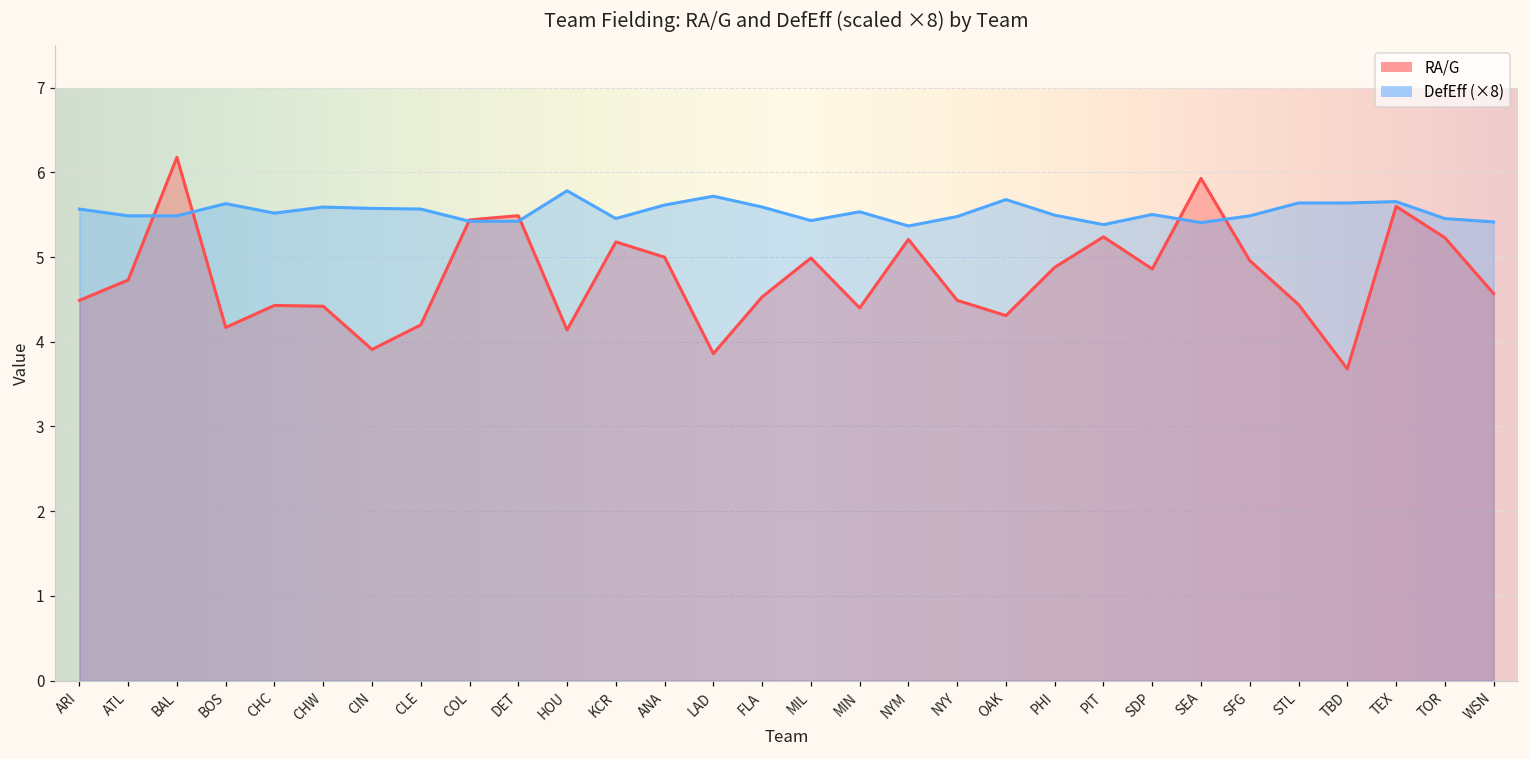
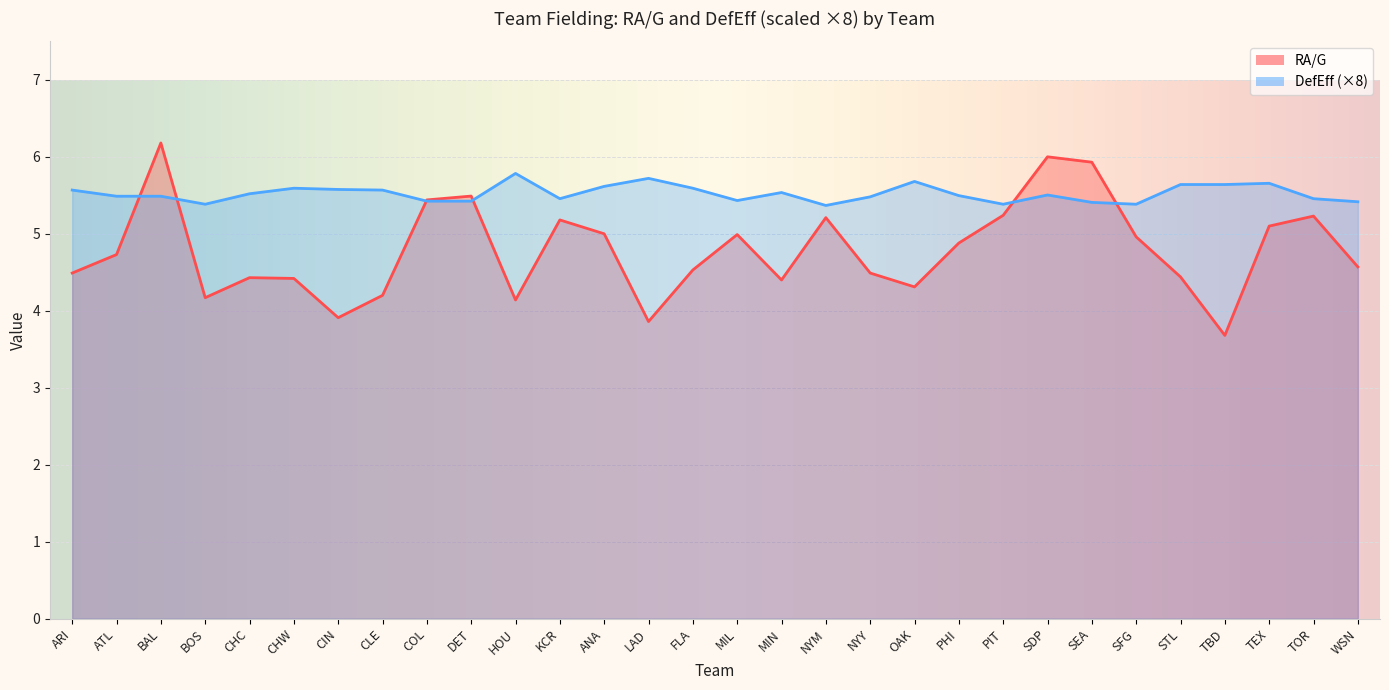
  {
    "RA/G": {
      "ARI": 4.5,
      "ATL": 4.7,
      "BAL": 6.2,
      "BOS": 4.2,
      "CHC": 4.4,
      "CHW": 4.4,
      "CIN": 3.9,
      "CLE": 4.2,
      "DET": 5.5,
      "HOU": 4.1,
      "KCR": 5.2,
      "ANA": 5.0,
      "LAD": 3.9,
      "FLA": 4.5,
      "MIL": 5.0,
      "MIN": 4.4,
      "NYM": 5.2,
      "NYY": 4.5,
      "OAK": 4.3,
      "PHI": 4.9,
      "PIT": 5.2,
-     "SDP": 4.9,
+     "SDP": 6.0,
      "SEA": 5.9,
      "SFG": 5.0,
      "STL": 4.4,
      "TBD": 3.7,
-     "TEX": 5.6,
+     "TEX": 5.1,
      "TOR": 5.2,
      "WSN": 4.6
    },
    "DefEff (×8)": {
      "ARI": 5.6,
      "ATL": 5.5,
      "BAL": 5.5,
-     "BOS": 5.6,
+     "BOS": 5.4,
      "CHC": 5.5,
      "CHW": 5.6,
      "CIN": 5.6,
      "CLE": 5.6,
      "DET": 5.4,
      "HOU": 5.8,
      "KCR": 5.5,
      "ANA": 5.6,
      "LAD": 5.7,
      "FLA": 5.6,
      "MIL": 5.4,
      "MIN": 5.5,
      "NYM": 5.4,
      "NYY": 5.5,
      "OAK": 5.7,
      "PHI": 5.5,
      "PIT": 5.4,
      "SDP": 5.5,
      "SEA": 5.4,
-     "SFG": 5.5,
+     "SFG": 5.4,
      "STL": 5.6,
      "TBD": 5.6,
      "TEX": 5.7,
      "TOR": 5.5,
      "WSN": 5.4
    }
  }
